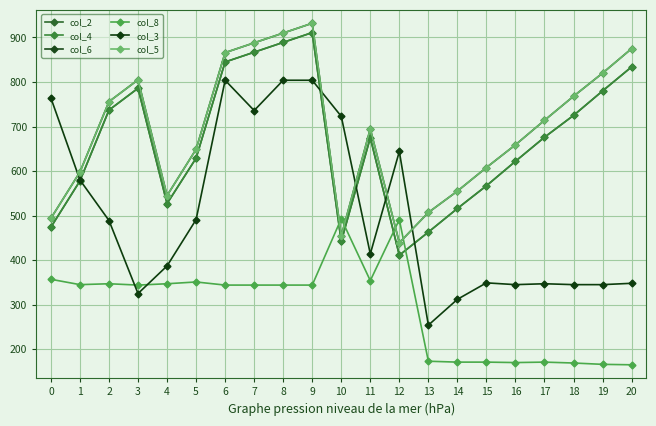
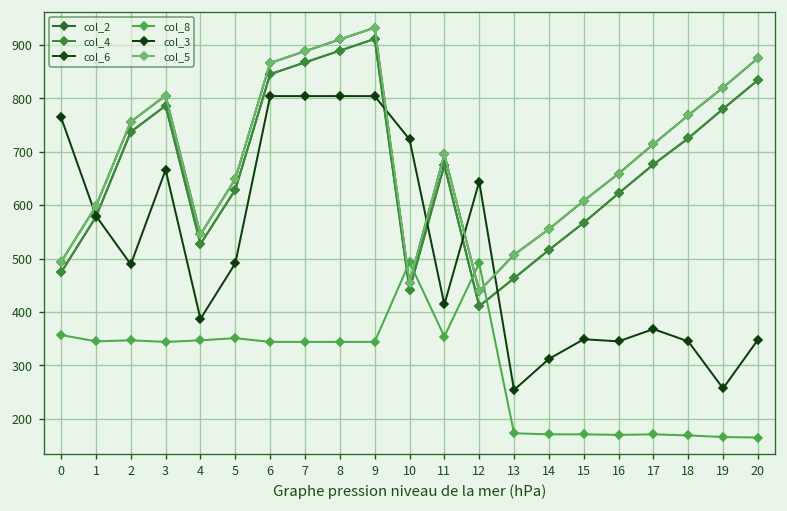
  {
    "col_3": {
      "0": 760,
      "2": 490,
-     "3": 330,
+     "3": 670,
      "4": 390,
      "5": 490,
      "6": 800,
-     "7": 740,
+     "7": 800,
      "8": 800,
      "9": 800,
      "10": 720,
      "11": 410,
      "12": 640,
      "13": 250,
      "14": 310,
      "15": 350,
      "16": 350,
-     "17": 350,
+     "17": 370,
      "18": 350,
-     "19": 350,
+     "19": 260,
      "20": 350
    }
  }
